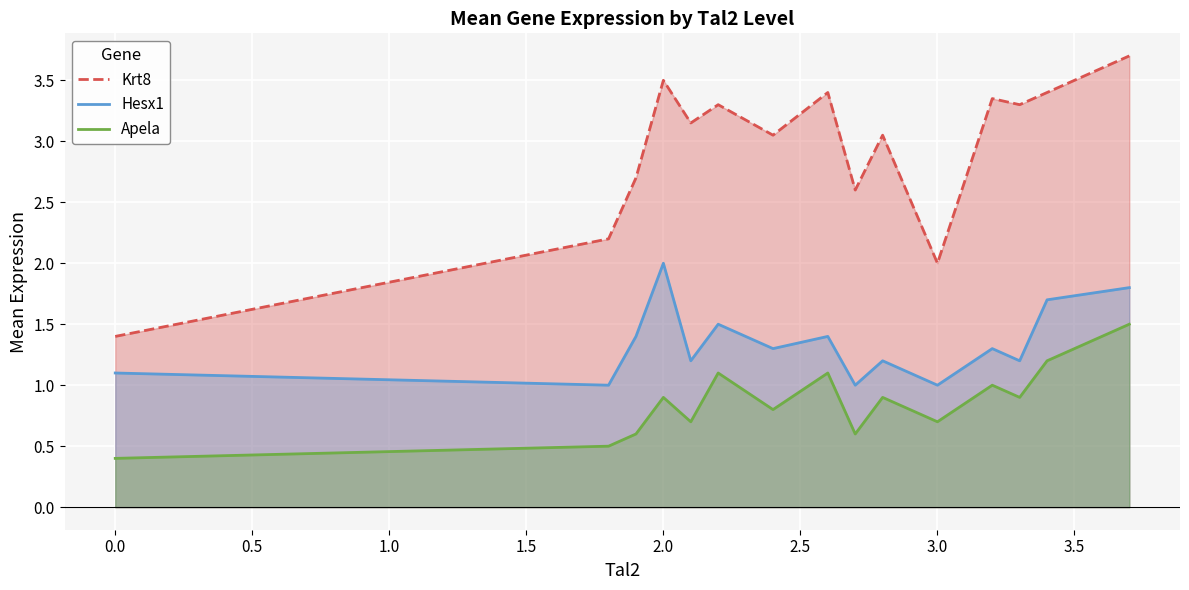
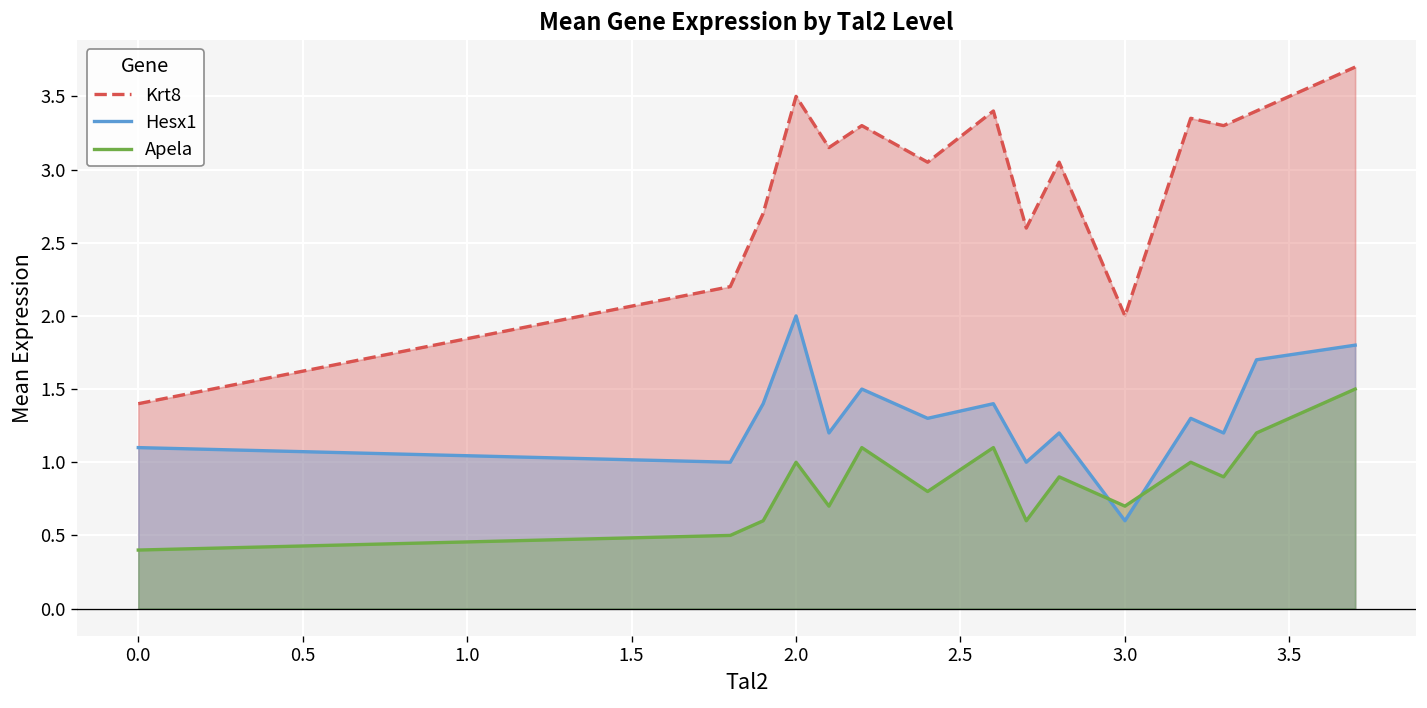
  {
    "Krt8": {
      "0.0": 1.4,
      "2.0": 3.5,
      "3.0": 2.0
    },
    "Hesx1": {
      "0.0": 1.1,
      "2.0": 2.0,
-     "3.0": 1.0
+     "3.0": 0.6
    },
    "Apela": {
      "0.0": 0.4,
-     "2.0": 0.9,
+     "2.0": 1.0,
      "3.0": 0.7
    }
  }
